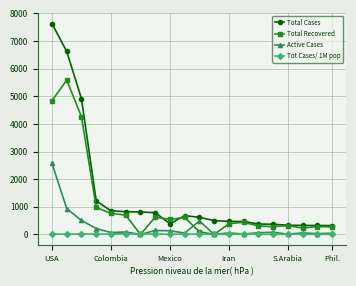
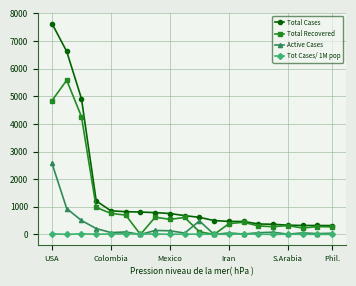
  {
    "Total Cases": {
      "USA": 7600,
      "Colombia": 900,
-     "Mexico": 400
+     "Mexico": 800
    }
  }
